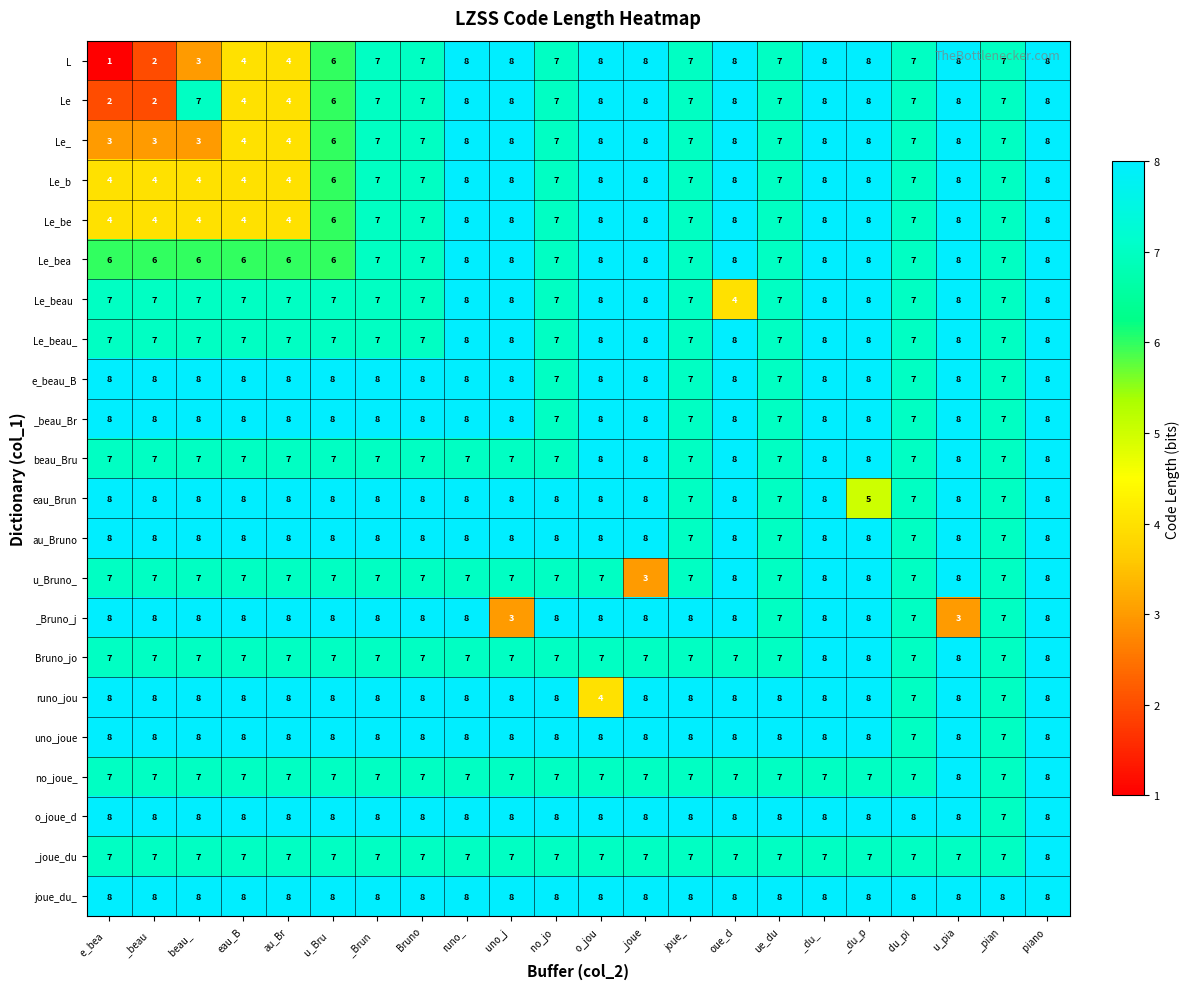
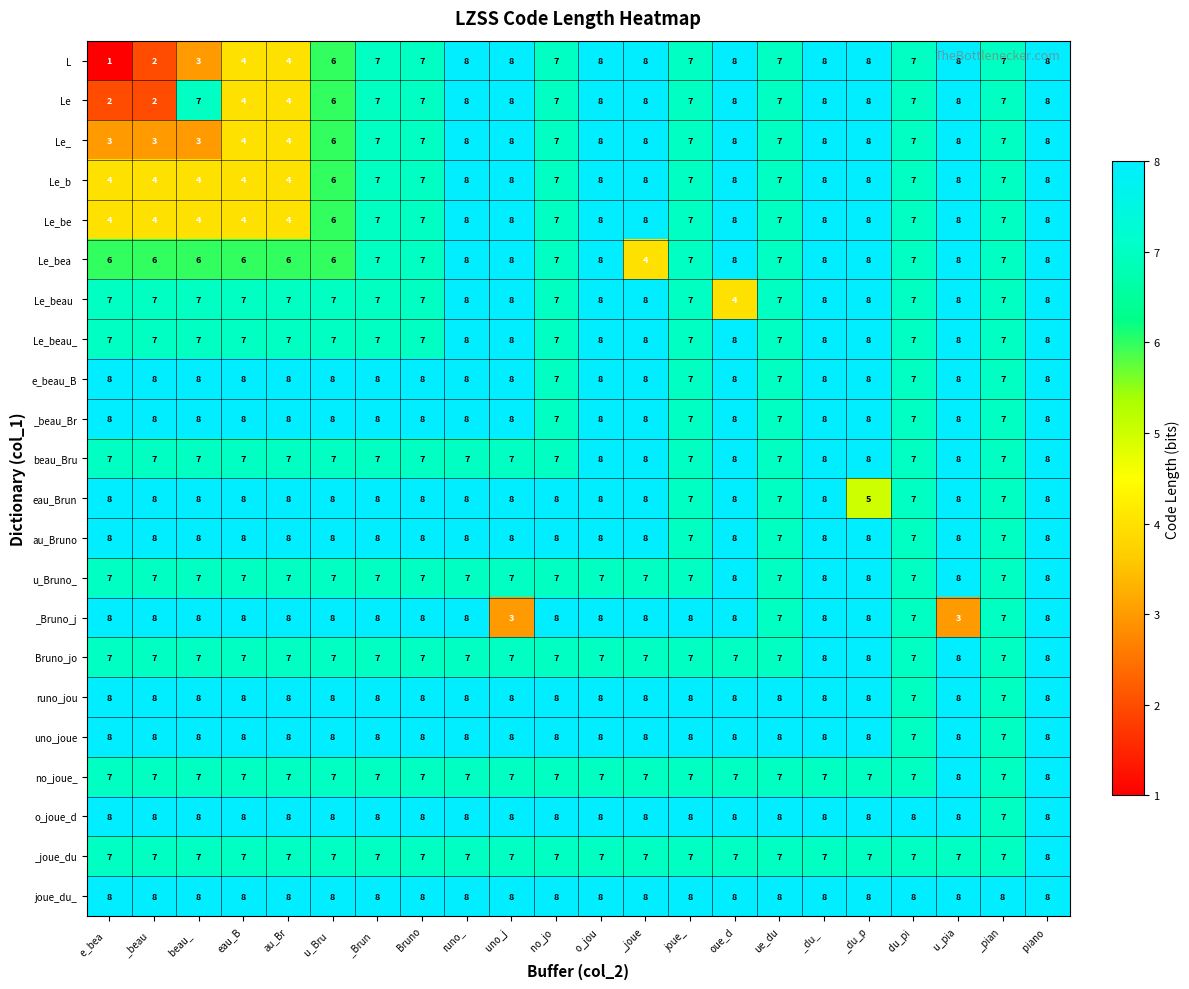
  {
    "Le_bea": {
      "e_bea": 6,
      "_beau": 6,
      "beau_": 6,
      "eau_B": 6,
      "au_Br": 6,
      "u_Bru": 6,
      "_Brun": 7,
      "Bruno": 7,
      "runo_": 8,
      "uno_j": 8,
      "no_jo": 7,
      "o_jou": 8,
-     "_joue": 8,
+     "_joue": 4,
      "joue_": 7,
      "oue_d": 8,
      "ue_du": 7,
      "_du_": 8,
      "_du_p": 8,
      "du_pi": 7,
      "u_pia": 8,
      "_pian": 7,
      "piano": 8
    },
    "u_Bruno_": {
      "e_bea": 7,
      "_beau": 7,
      "beau_": 7,
      "eau_B": 7,
      "au_Br": 7,
      "u_Bru": 7,
      "_Brun": 7,
      "Bruno": 7,
      "runo_": 7,
      "uno_j": 7,
      "no_jo": 7,
      "o_jou": 7,
-     "_joue": 3,
+     "_joue": 7,
      "joue_": 7,
      "oue_d": 8,
      "ue_du": 7,
      "_du_": 8,
      "_du_p": 8,
      "du_pi": 7,
      "u_pia": 8,
      "_pian": 7,
      "piano": 8
    },
    "runo_jou": {
      "e_bea": 8,
      "_beau": 8,
      "beau_": 8,
      "eau_B": 8,
      "au_Br": 8,
      "u_Bru": 8,
      "_Brun": 8,
      "Bruno": 8,
      "runo_": 8,
      "uno_j": 8,
      "no_jo": 8,
-     "o_jou": 4,
+     "o_jou": 8,
      "_joue": 8,
      "joue_": 8,
      "oue_d": 8,
      "ue_du": 8,
      "_du_": 8,
      "_du_p": 8,
      "du_pi": 7,
      "u_pia": 8,
      "_pian": 7,
      "piano": 8
    }
  }
